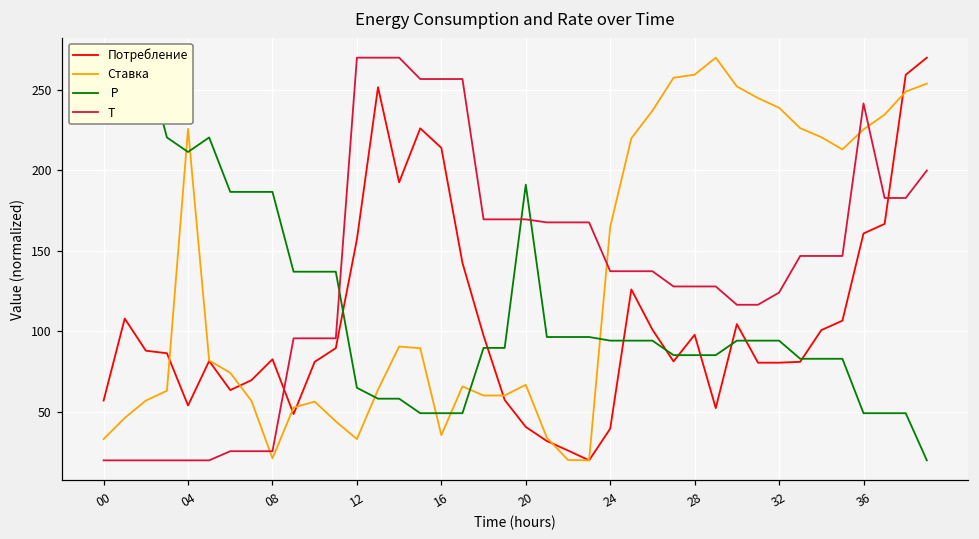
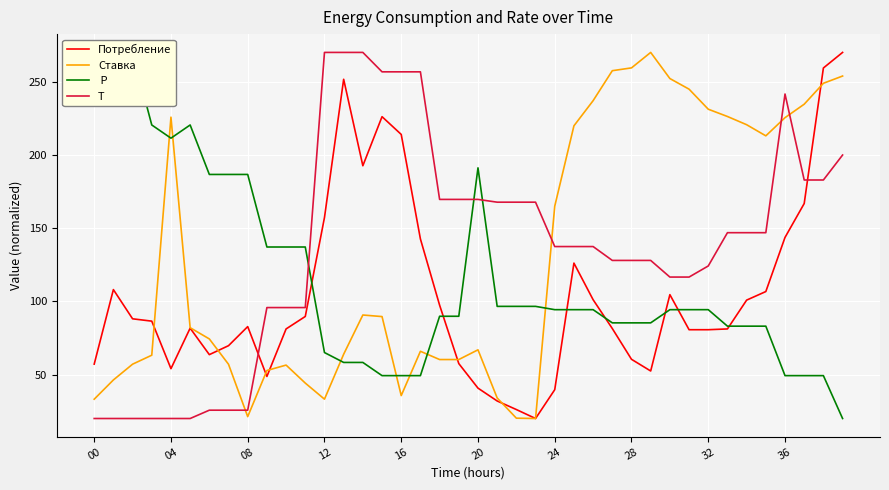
  {
    "Потребление": {
      "00": 57,
      "04": 54,
      "08": 83,
      "12": 157,
      "16": 214,
      "20": 41,
      "24": 40,
-     "28": 98,
+     "28": 60,
      "32": 81,
-     "36": 161
+     "36": 144
    },
    "Ставка": {
      "00": 33,
      "04": 226,
      "08": 21,
      "12": 33,
      "16": 36,
      "20": 67,
      "24": 165,
      "28": 259,
-     "32": 239,
+     "32": 231,
      "36": 225
    },
    "P": {
      "04": 211,
      "08": 187,
      "12": 65,
      "16": 49,
      "20": 191,
      "24": 94,
      "28": 85,
      "32": 94,
      "36": 49
    },
    "T": {
      "00": 20,
      "04": 20,
      "08": 26,
      "12": 270,
      "16": 257,
      "20": 170,
      "24": 137,
      "28": 128,
      "32": 124,
      "36": 242
    }
  }
